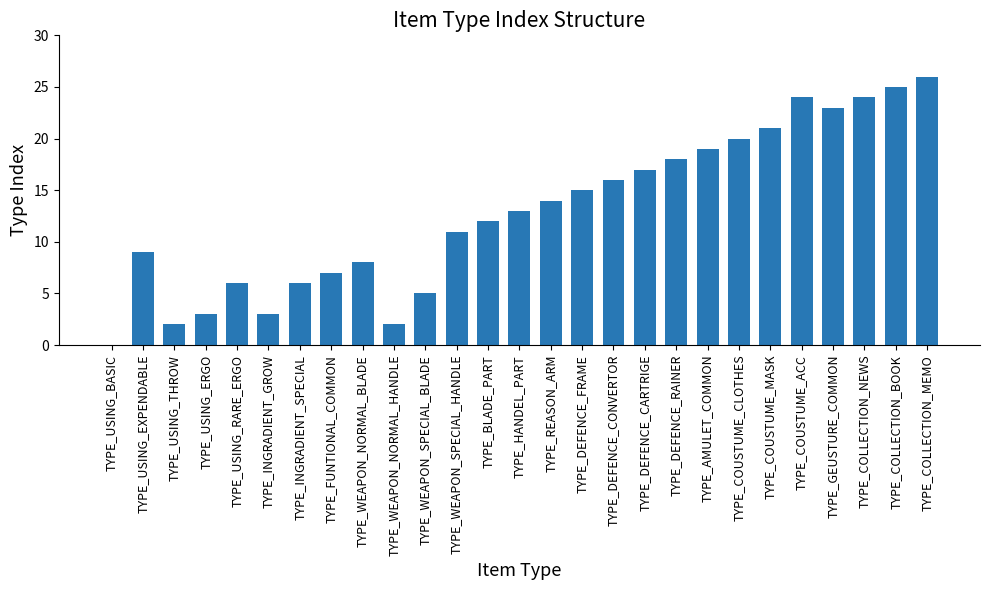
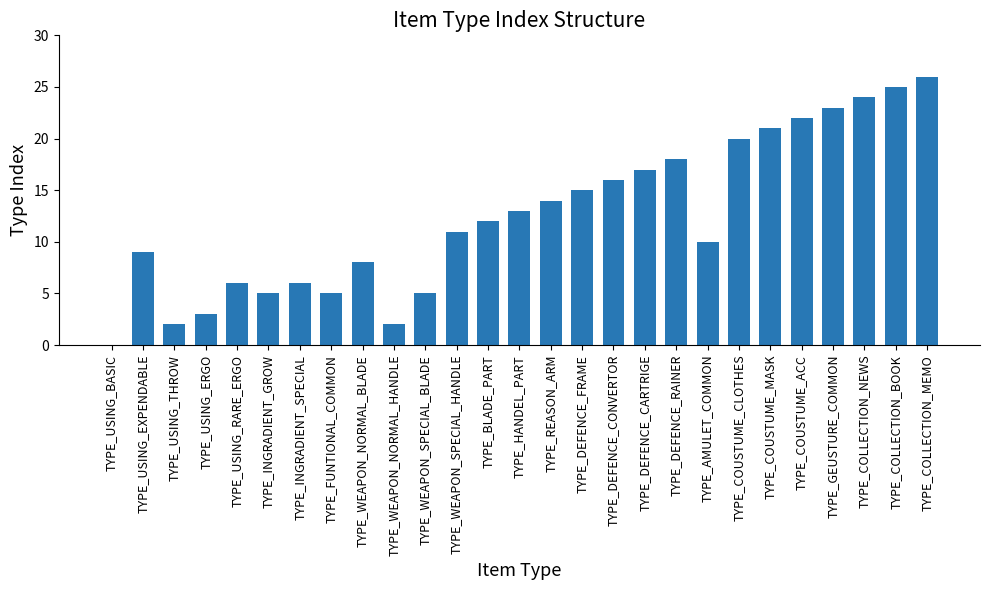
  {
    "TYPE_USING_BASIC": 0,
    "TYPE_USING_EXPENDABLE": 9,
    "TYPE_USING_THROW": 2,
    "TYPE_USING_ERGO": 3,
    "TYPE_USING_RARE_ERGO": 6,
-   "TYPE_INGRADIENT_GROW": 3,
+   "TYPE_INGRADIENT_GROW": 5,
    "TYPE_INGRADIENT_SPECIAL": 6,
-   "TYPE_FUNTIONAL_COMMON": 7,
+   "TYPE_FUNTIONAL_COMMON": 5,
    "TYPE_WEAPON_NORMAL_BLADE": 8,
    "TYPE_WEAPON_NORMAL_HANDLE": 2,
    "TYPE_WEAPON_SPECIAL_BLADE": 5,
    "TYPE_WEAPON_SPECIAL_HANDLE": 11,
    "TYPE_BLADE_PART": 12,
    "TYPE_HANDEL_PART": 13,
    "TYPE_REASON_ARM": 14,
    "TYPE_DEFENCE_FRAME": 15,
    "TYPE_DEFENCE_CONVERTOR": 16,
    "TYPE_DEFENCE_CARTRIGE": 17,
    "TYPE_DEFENCE_RAINER": 18,
-   "TYPE_AMULET_COMMON": 19,
+   "TYPE_AMULET_COMMON": 10,
    "TYPE_COUSTUME_CLOTHES": 20,
    "TYPE_COUSTUME_MASK": 21,
-   "TYPE_COUSTUME_ACC": 24,
+   "TYPE_COUSTUME_ACC": 22,
    "TYPE_GEUSTURE_COMMON": 23,
    "TYPE_COLLECTION_NEWS": 24,
    "TYPE_COLLECTION_BOOK": 25,
    "TYPE_COLLECTION_MEMO": 26
  }
